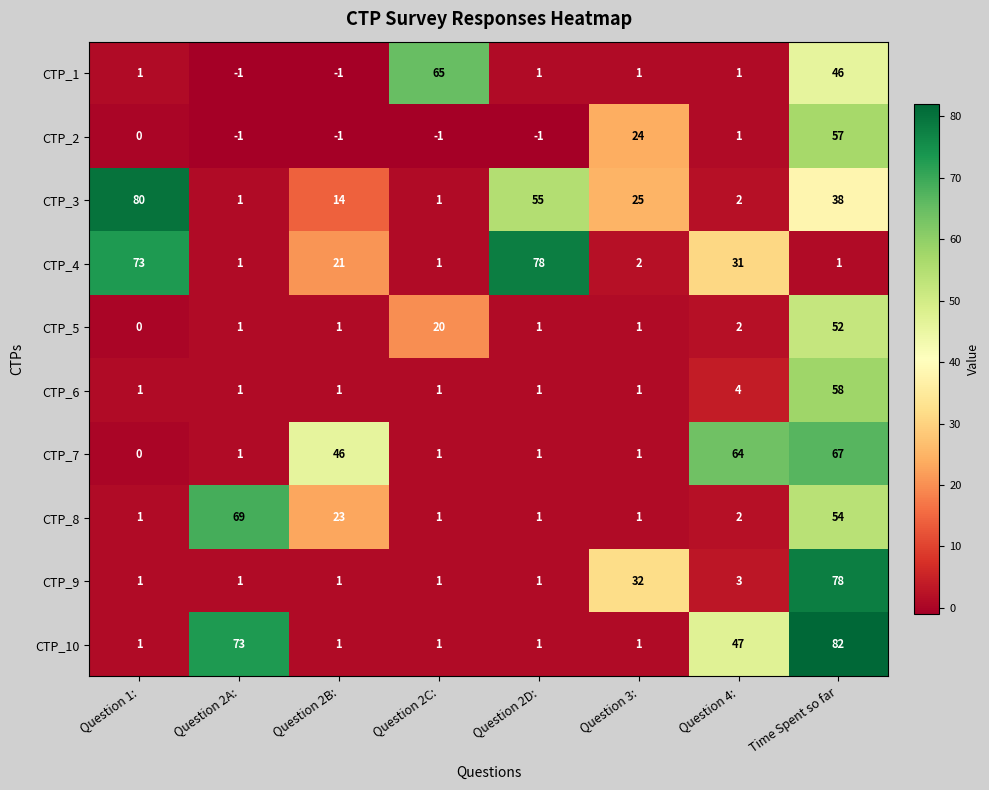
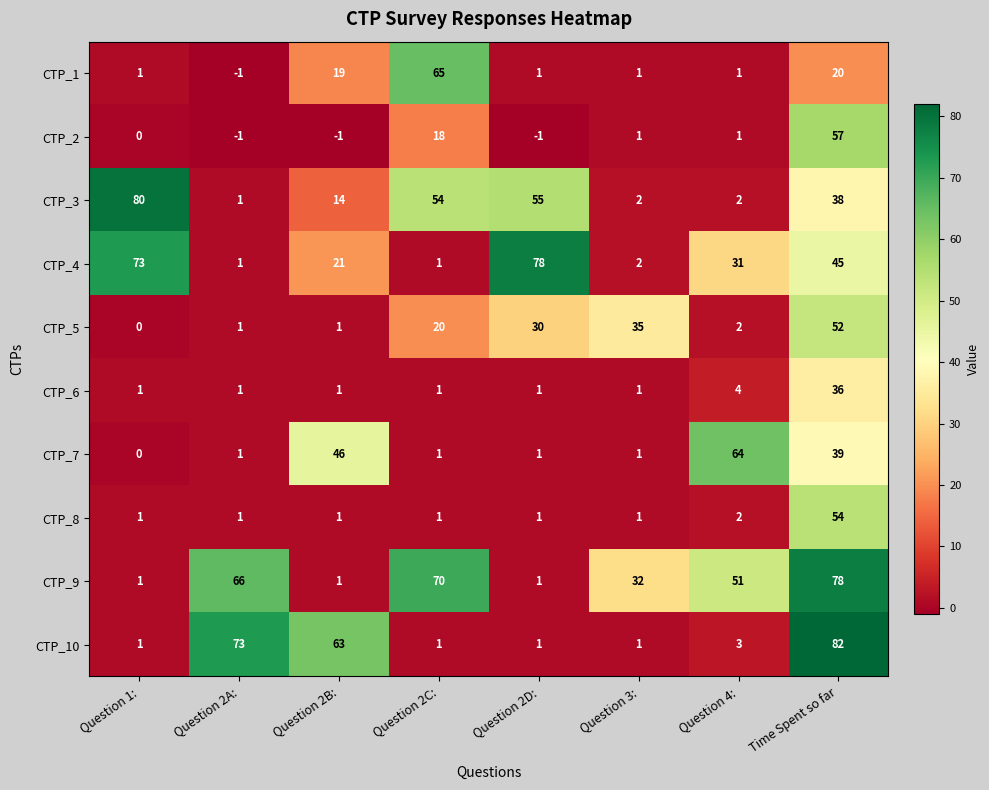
  {
    "CTP_1": {
      "Question 1:": 1,
      "Question 2A:": -1,
-     "Question 2B:": -1,
+     "Question 2B:": 19,
      "Question 2C:": 65,
      "Question 2D:": 1,
      "Question 3:": 1,
      "Question 4:": 1,
-     "Time Spent so far": 46
+     "Time Spent so far": 20
    },
    "CTP_2": {
      "Question 1:": 0,
      "Question 2A:": -1,
      "Question 2B:": -1,
-     "Question 2C:": -1,
+     "Question 2C:": 18,
      "Question 2D:": -1,
-     "Question 3:": 24,
+     "Question 3:": 1,
      "Question 4:": 1,
      "Time Spent so far": 57
    },
    "CTP_3": {
      "Question 1:": 80,
      "Question 2A:": 1,
      "Question 2B:": 14,
-     "Question 2C:": 1,
+     "Question 2C:": 54,
      "Question 2D:": 55,
-     "Question 3:": 25,
+     "Question 3:": 2,
      "Question 4:": 2,
      "Time Spent so far": 38
    },
    "CTP_4": {
      "Question 1:": 73,
      "Question 2A:": 1,
      "Question 2B:": 21,
      "Question 2C:": 1,
      "Question 2D:": 78,
      "Question 3:": 2,
      "Question 4:": 31,
-     "Time Spent so far": 1
+     "Time Spent so far": 45
    },
    "CTP_5": {
      "Question 1:": 0,
      "Question 2A:": 1,
      "Question 2B:": 1,
      "Question 2C:": 20,
-     "Question 2D:": 1,
-     "Question 3:": 1,
+     "Question 2D:": 30,
+     "Question 3:": 35,
      "Question 4:": 2,
      "Time Spent so far": 52
    },
    "CTP_6": {
      "Question 1:": 1,
      "Question 2A:": 1,
      "Question 2B:": 1,
      "Question 2C:": 1,
      "Question 2D:": 1,
      "Question 3:": 1,
      "Question 4:": 4,
-     "Time Spent so far": 58
+     "Time Spent so far": 36
    },
    "CTP_7": {
      "Question 1:": 0,
      "Question 2A:": 1,
      "Question 2B:": 46,
      "Question 2C:": 1,
      "Question 2D:": 1,
      "Question 3:": 1,
      "Question 4:": 64,
-     "Time Spent so far": 67
+     "Time Spent so far": 39
    },
    "CTP_8": {
      "Question 1:": 1,
-     "Question 2A:": 69,
-     "Question 2B:": 23,
+     "Question 2A:": 1,
+     "Question 2B:": 1,
      "Question 2C:": 1,
      "Question 2D:": 1,
      "Question 3:": 1,
      "Question 4:": 2,
      "Time Spent so far": 54
    },
    "CTP_9": {
      "Question 1:": 1,
-     "Question 2A:": 1,
+     "Question 2A:": 66,
      "Question 2B:": 1,
-     "Question 2C:": 1,
+     "Question 2C:": 70,
      "Question 2D:": 1,
      "Question 3:": 32,
-     "Question 4:": 3,
+     "Question 4:": 51,
      "Time Spent so far": 78
    },
    "CTP_10": {
      "Question 1:": 1,
      "Question 2A:": 73,
-     "Question 2B:": 1,
+     "Question 2B:": 63,
      "Question 2C:": 1,
      "Question 2D:": 1,
      "Question 3:": 1,
-     "Question 4:": 47,
+     "Question 4:": 3,
      "Time Spent so far": 82
    }
  }
